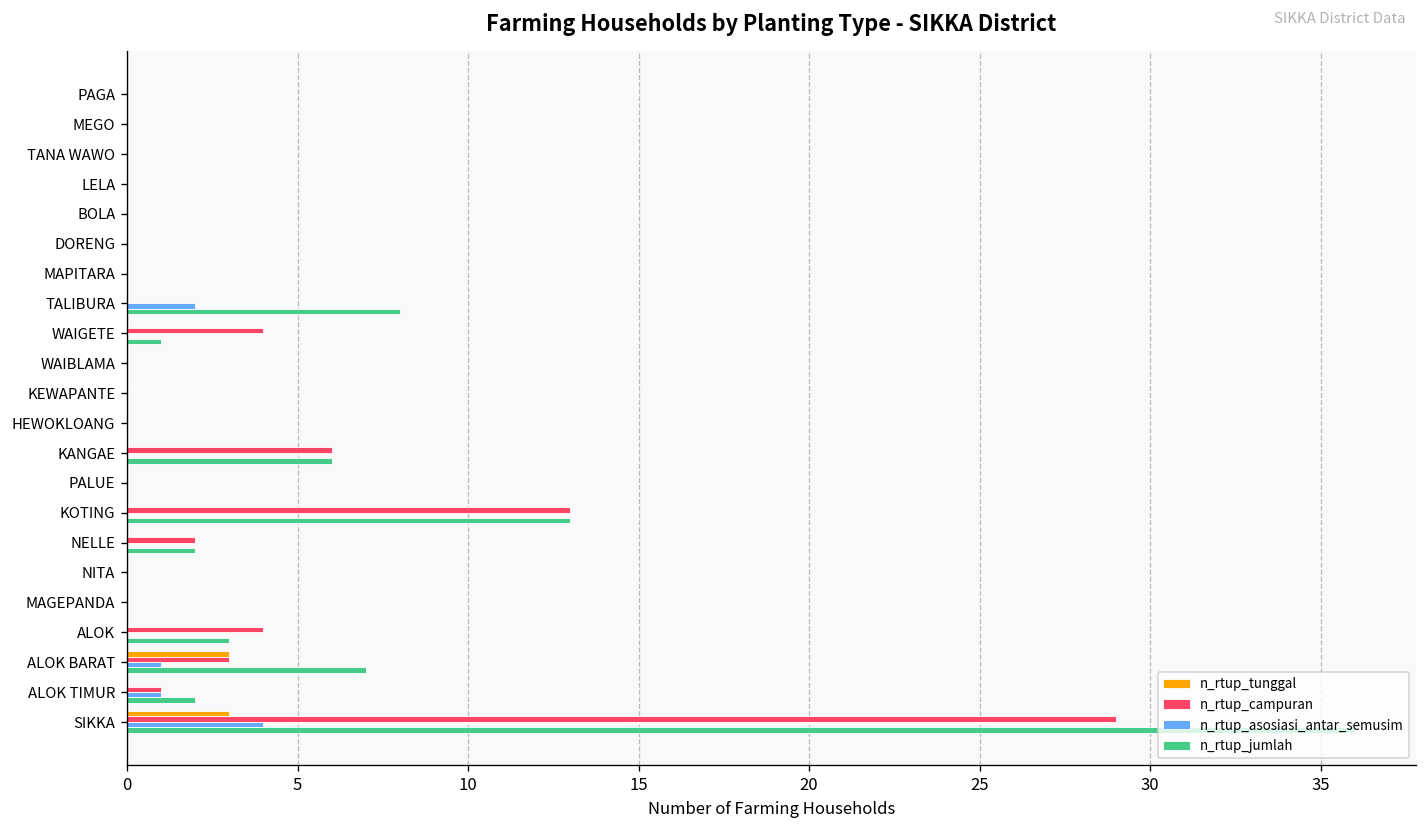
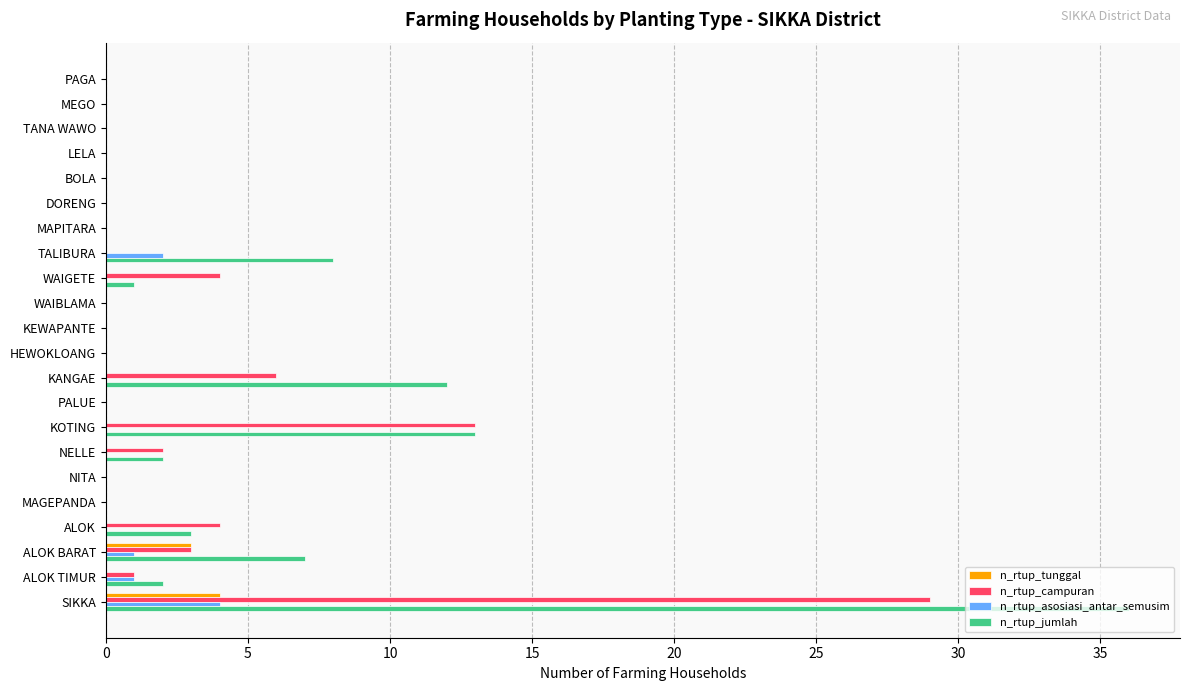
  {
    "n_rtup_tunggal": {
      "PAGA": 0,
      "MEGO": 0,
      "TANA WAWO": 0,
      "LELA": 0,
      "BOLA": 0,
      "DORENG": 0,
      "MAPITARA": 0,
      "TALIBURA": 0,
      "WAIGETE": 0,
      "WAIBLAMA": 0,
      "KEWAPANTE": 0,
      "HEWOKLOANG": 0,
      "KANGAE": 0,
      "PALUE": 0,
      "KOTING": 0,
      "NELLE": 0,
      "NITA": 0,
      "MAGEPANDA": 0,
      "ALOK": 0,
      "ALOK BARAT": 3,
      "ALOK TIMUR": 0,
-     "SIKKA": 3
+     "SIKKA": 4
    },
    "n_rtup_campuran": {
      "PAGA": 0,
      "MEGO": 0,
      "TANA WAWO": 0,
      "LELA": 0,
      "BOLA": 0,
      "DORENG": 0,
      "MAPITARA": 0,
      "TALIBURA": 0,
      "WAIGETE": 4,
      "WAIBLAMA": 0,
      "KEWAPANTE": 0,
      "HEWOKLOANG": 0,
      "KANGAE": 6,
      "PALUE": 0,
      "KOTING": 13,
      "NELLE": 2,
      "NITA": 0,
      "MAGEPANDA": 0,
      "ALOK": 4,
      "ALOK BARAT": 3,
      "ALOK TIMUR": 1,
      "SIKKA": 29
    },
    "n_rtup_asosiasi_antar_semusim": {
      "PAGA": 0,
      "MEGO": 0,
      "TANA WAWO": 0,
      "LELA": 0,
      "BOLA": 0,
      "DORENG": 0,
      "MAPITARA": 0,
      "TALIBURA": 2,
      "WAIGETE": 0,
      "WAIBLAMA": 0,
      "KEWAPANTE": 0,
      "HEWOKLOANG": 0,
      "KANGAE": 0,
      "PALUE": 0,
      "KOTING": 0,
      "NELLE": 0,
      "NITA": 0,
      "MAGEPANDA": 0,
      "ALOK": 0,
      "ALOK BARAT": 1,
      "ALOK TIMUR": 1,
      "SIKKA": 4
    },
    "n_rtup_jumlah": {
      "PAGA": 0,
      "MEGO": 0,
      "TANA WAWO": 0,
      "LELA": 0,
      "BOLA": 0,
      "DORENG": 0,
      "MAPITARA": 0,
      "TALIBURA": 8,
      "WAIGETE": 1,
      "WAIBLAMA": 0,
      "KEWAPANTE": 0,
      "HEWOKLOANG": 0,
-     "KANGAE": 6,
+     "KANGAE": 12,
      "PALUE": 0,
      "KOTING": 13,
      "NELLE": 2,
      "NITA": 0,
      "MAGEPANDA": 0,
      "ALOK": 3,
      "ALOK BARAT": 7,
      "ALOK TIMUR": 2
    }
  }
